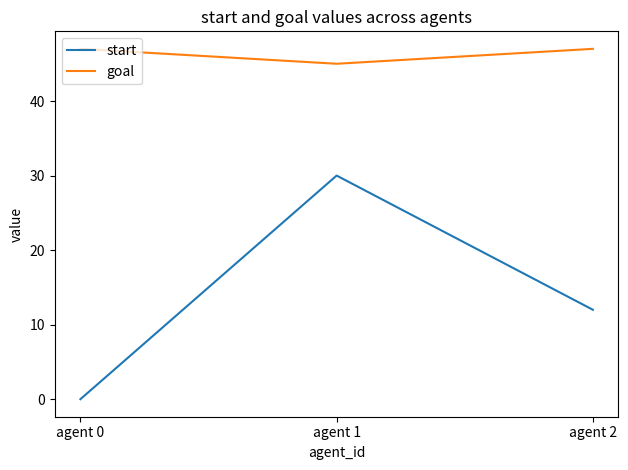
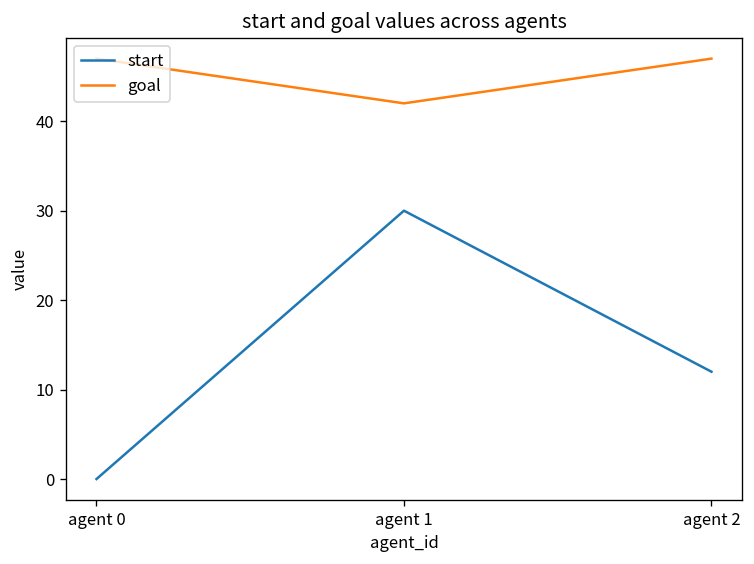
  {
    "start": {
      "agent 0": 0,
      "agent 1": 30,
      "agent 2": 12
    },
    "goal": {
-     "agent 1": 45,
+     "agent 1": 42,
      "agent 2": 47
    }
  }
